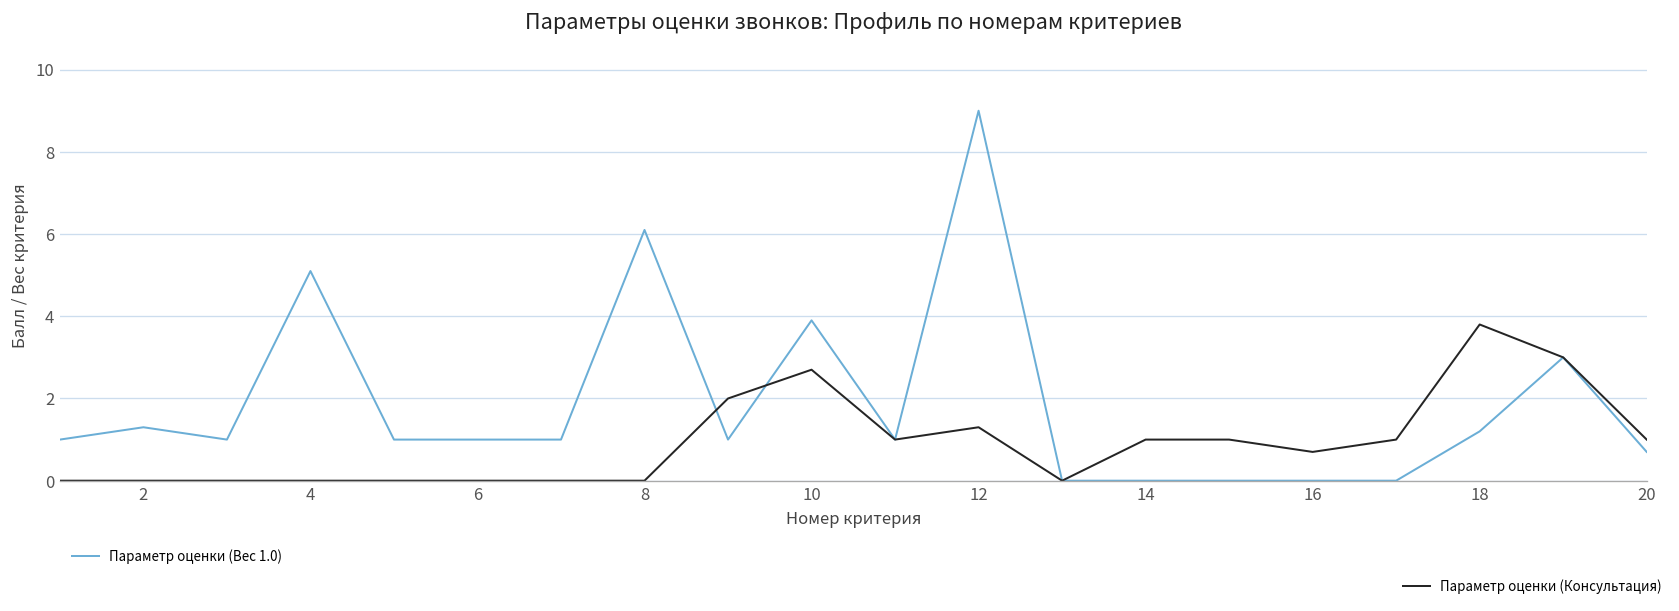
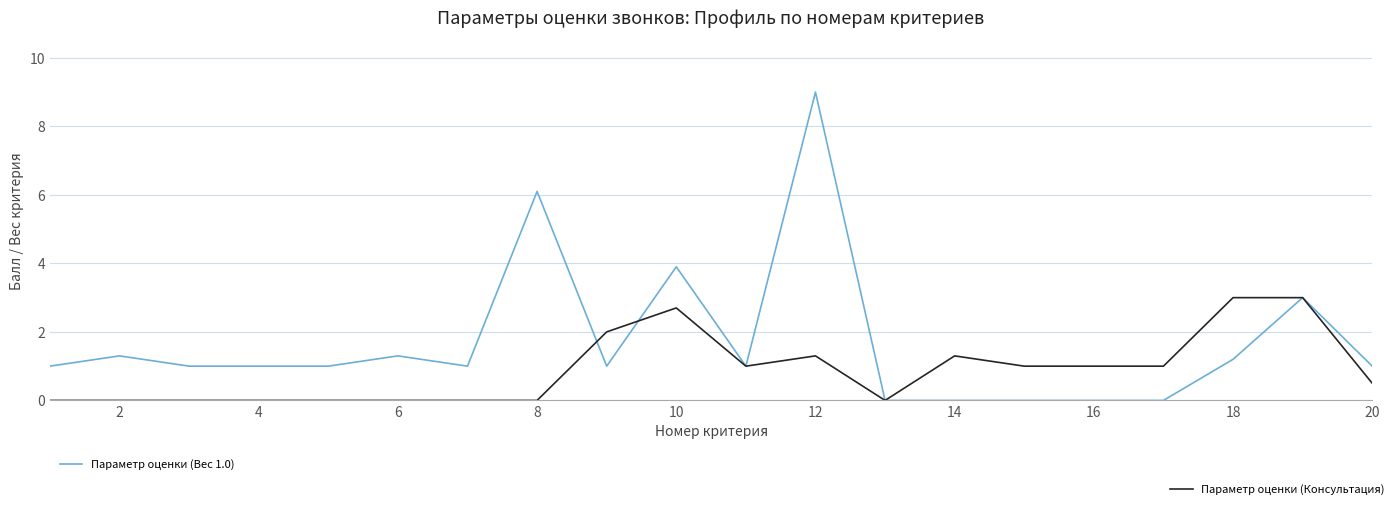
  {
    "Параметр оценки (Вес 1.0)": {
      "2": 1.3,
-     "4": 5.1,
-     "6": 1.0,
+     "4": 1.0,
+     "6": 1.3,
      "8": 6.1,
      "10": 3.9,
      "12": 9.0,
      "14": 0.0,
      "16": 0.0,
      "18": 1.2,
-     "20": 0.7
+     "20": 1.0
    },
    "Параметр оценки (Консультация)": {
      "2": 0.0,
      "4": 0.0,
      "6": 0.0,
      "8": 0.0,
      "10": 2.7,
      "12": 1.3,
-     "14": 1.0,
-     "16": 0.7,
-     "18": 3.8,
-     "20": 1.0
+     "14": 1.3,
+     "16": 1.0,
+     "18": 3.0,
+     "20": 0.5
    }
  }
